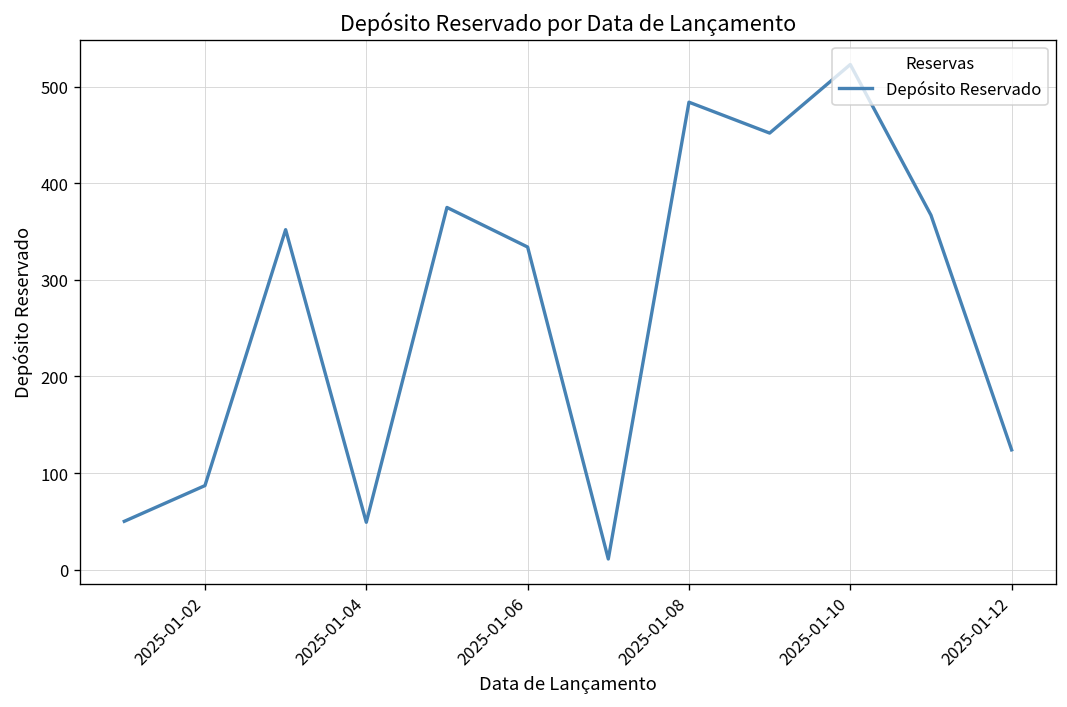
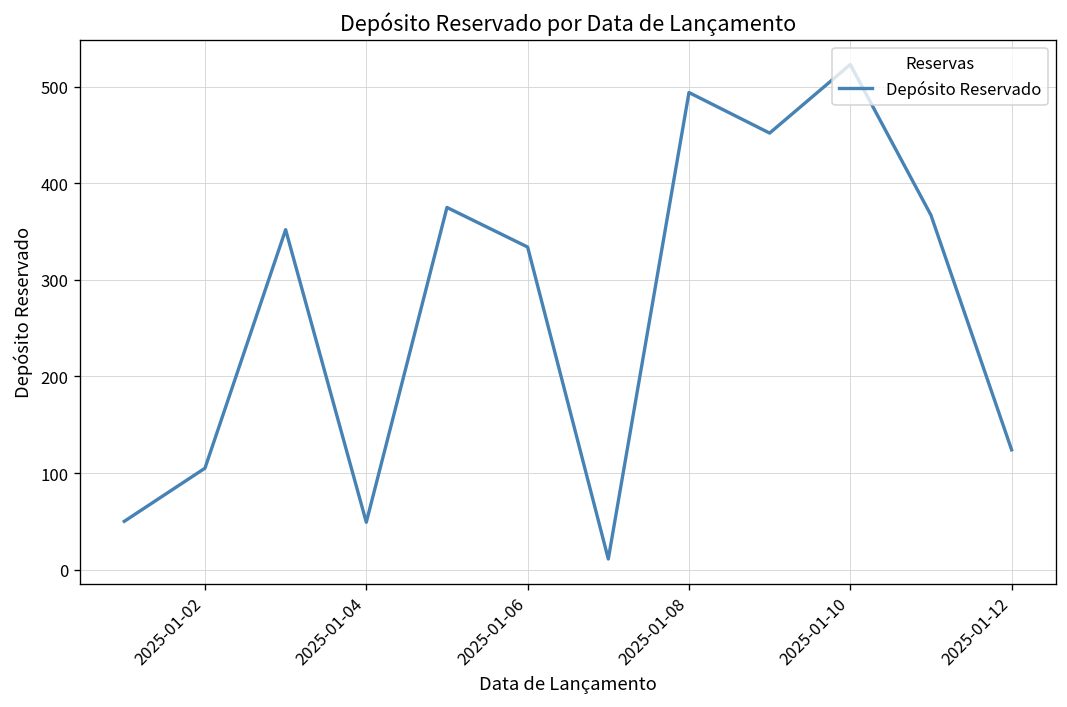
  {
-   "2025-01-02": 90,
+   "2025-01-02": 110,
    "2025-01-04": 50,
    "2025-01-06": 330,
-   "2025-01-08": 480,
+   "2025-01-08": 490,
    "2025-01-12": 120
  }
